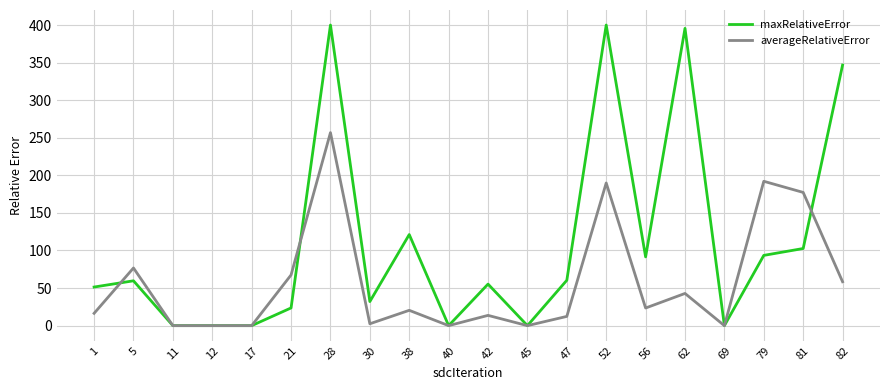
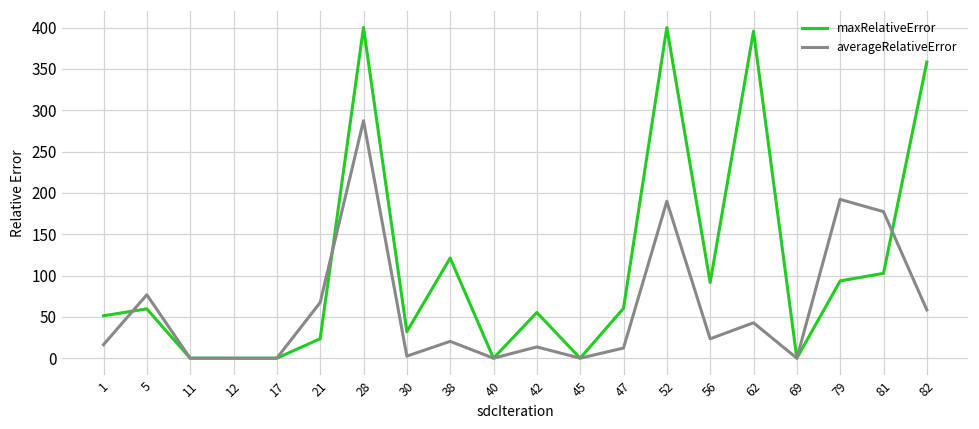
  {
    "maxRelativeError": {
      "1": 50,
      "5": 60,
      "21": 20,
      "28": 400,
      "30": 30,
      "38": 120,
      "42": 60,
      "47": 60,
      "52": 400,
      "56": 90,
      "62": 400,
      "79": 90,
      "81": 100,
-     "82": 350
+     "82": 360
    },
    "averageRelativeError": {
      "1": 20,
      "5": 80,
      "21": 70,
-     "28": 260,
+     "28": 290,
      "30": 0,
      "38": 20,
      "42": 10,
      "47": 10,
      "52": 190,
      "56": 20,
      "62": 40,
      "79": 190,
      "81": 180,
      "82": 60
    }
  }
